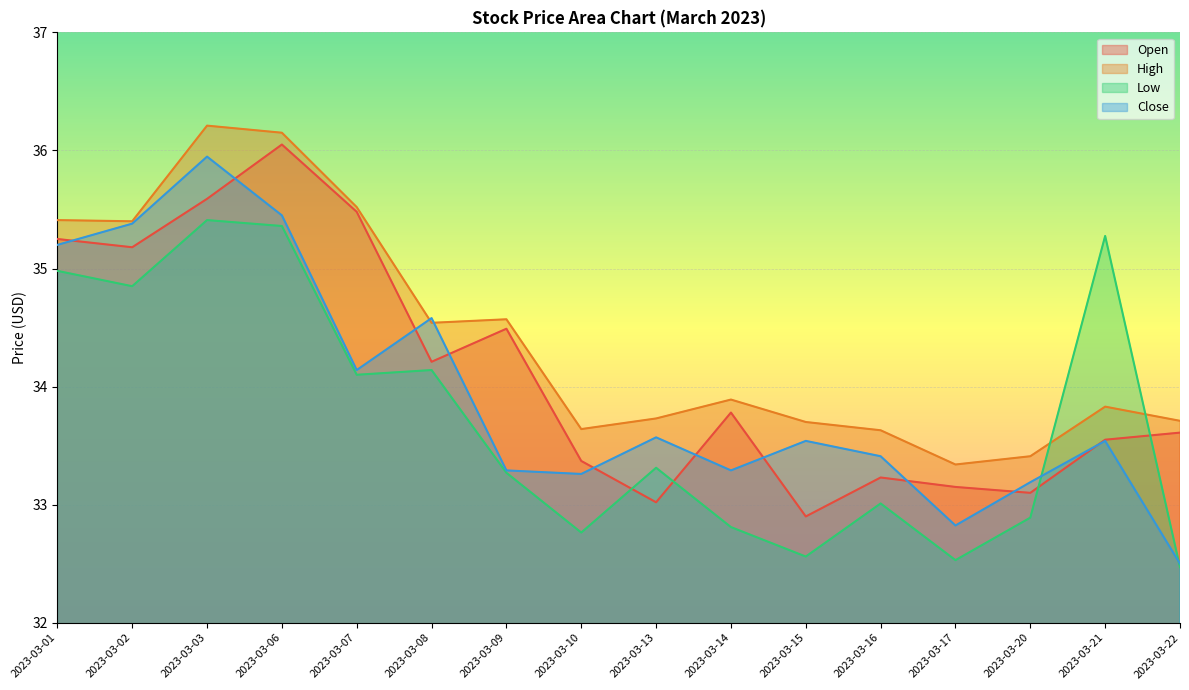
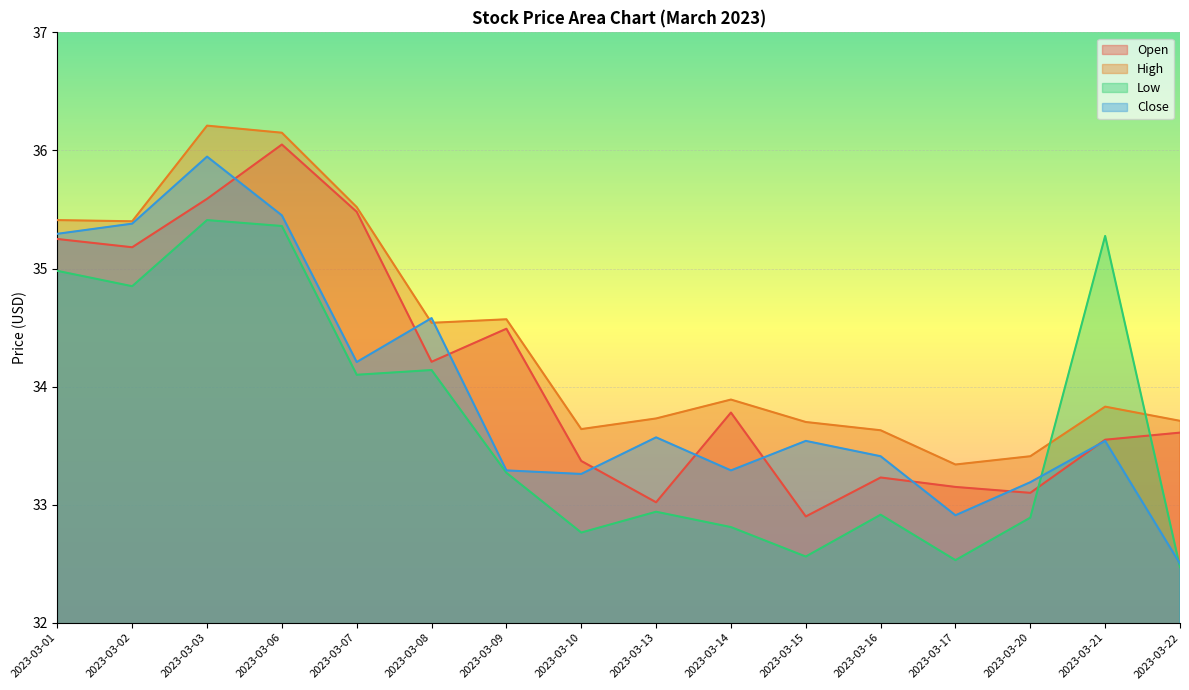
  {
    "Low": {
      "2023-03-01": 34.98,
      "2023-03-02": 34.85,
      "2023-03-03": 35.41,
      "2023-03-06": 35.36,
      "2023-03-07": 34.10,
      "2023-03-08": 34.14,
      "2023-03-10": 32.76,
-     "2023-03-13": 33.31,
+     "2023-03-13": 32.94,
      "2023-03-14": 32.81,
      "2023-03-15": 32.56,
-     "2023-03-16": 33.01,
+     "2023-03-16": 32.91,
      "2023-03-17": 32.53,
      "2023-03-20": 32.89,
      "2023-03-21": 35.28,
      "2023-03-22": 32.47
    },
    "Close": {
-     "2023-03-01": 35.20,
+     "2023-03-01": 35.29,
      "2023-03-03": 35.95,
      "2023-03-06": 35.45,
-     "2023-03-07": 34.14,
+     "2023-03-07": 34.21,
      "2023-03-08": 34.58,
      "2023-03-10": 33.26,
      "2023-03-13": 33.57,
      "2023-03-14": 33.29,
      "2023-03-15": 33.54,
      "2023-03-16": 33.41,
-     "2023-03-17": 32.82,
+     "2023-03-17": 32.91,
      "2023-03-20": 33.19,
      "2023-03-22": 32.50
    }
  }
